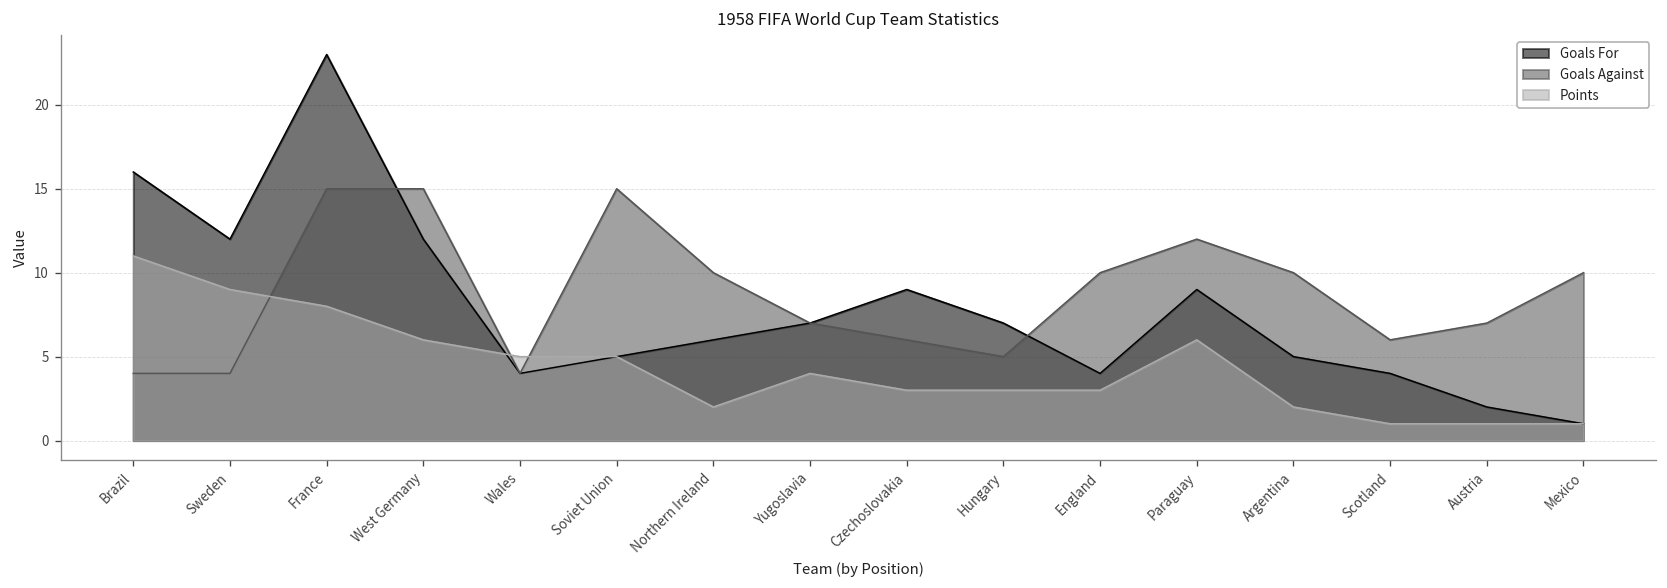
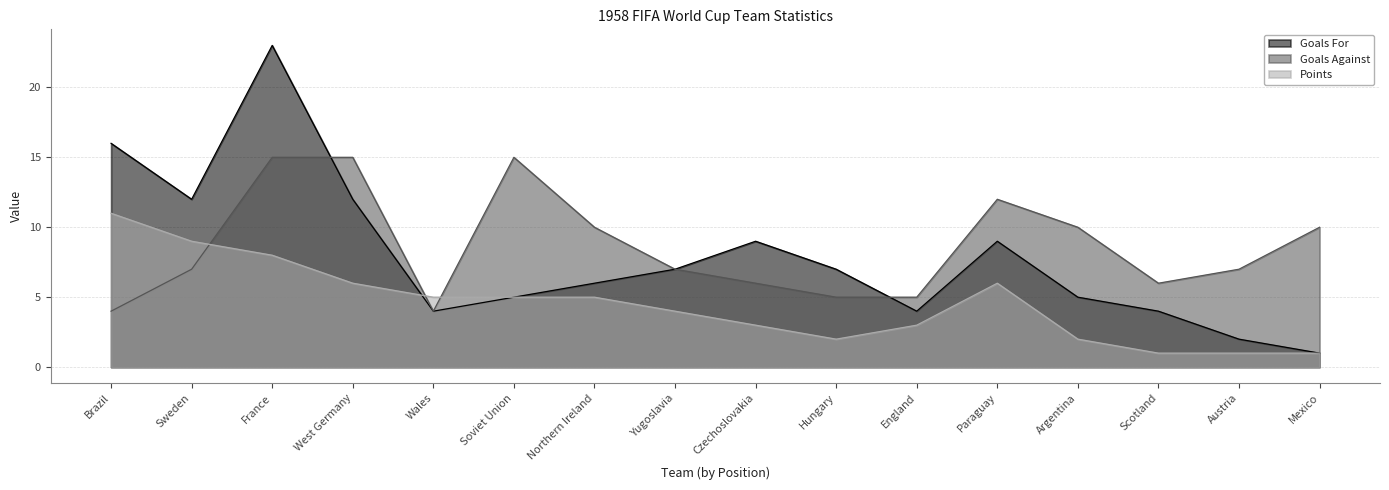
  {
    "Goals For": {
      "Brazil": 16,
      "Sweden": 12,
      "France": 23,
      "West Germany": 12,
      "Northern Ireland": 6,
      "Czechoslovakia": 9,
      "Hungary": 7,
      "England": 4,
      "Paraguay": 9,
      "Argentina": 5,
      "Scotland": 4,
      "Austria": 2
    },
    "Goals Against": {
      "Brazil": 4,
-     "Sweden": 4,
+     "Sweden": 7,
      "France": 15,
      "West Germany": 15,
      "Soviet Union": 15,
      "Northern Ireland": 10,
      "Czechoslovakia": 6,
      "Hungary": 5,
-     "England": 10,
+     "England": 5,
      "Paraguay": 12,
      "Argentina": 10,
      "Scotland": 6,
      "Austria": 7,
      "Mexico": 10
    },
    "Points": {
      "Brazil": 11,
      "Sweden": 9,
      "France": 8,
      "West Germany": 6,
      "Wales": 5,
-     "Northern Ireland": 2,
+     "Northern Ireland": 5,
      "Yugoslavia": 4,
      "Czechoslovakia": 3,
-     "Hungary": 3,
+     "Hungary": 2,
      "England": 3,
      "Paraguay": 6,
      "Argentina": 2,
      "Scotland": 1,
      "Austria": 1
    }
  }
